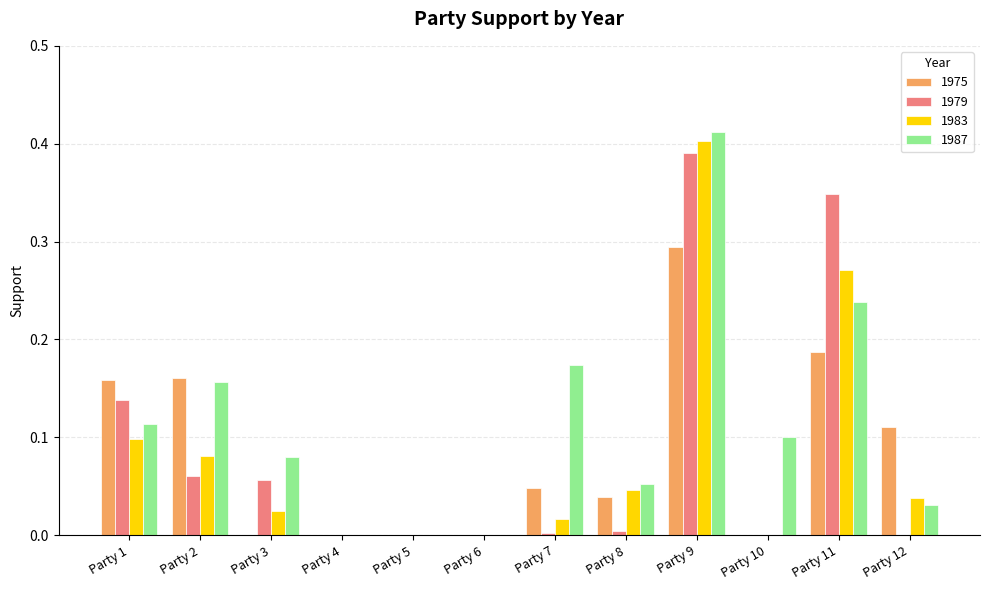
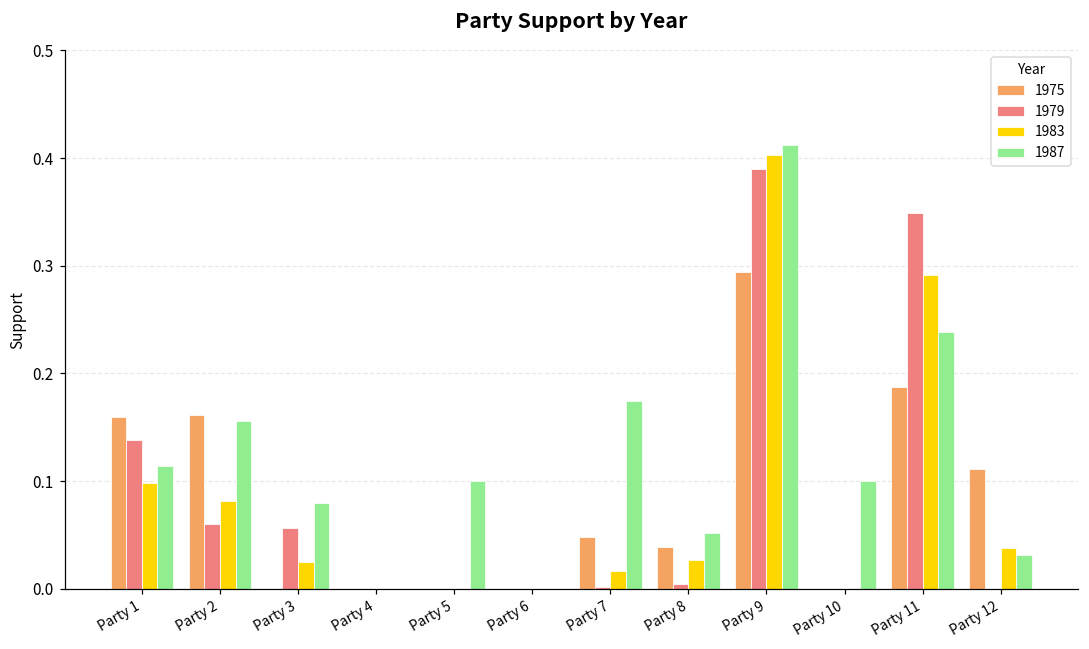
  {
    "1983": {
      "Party 1": 0.10,
      "Party 2": 0.08,
      "Party 3": 0.03,
      "Party 4": 0.00,
      "Party 5": 0.00,
      "Party 6": 0.00,
      "Party 7": 0.02,
-     "Party 8": 0.05,
+     "Party 8": 0.03,
      "Party 9": 0.40,
      "Party 10": 0.00,
-     "Party 11": 0.27,
+     "Party 11": 0.29,
      "Party 12": 0.04
    },
    "1987": {
      "Party 1": 0.11,
      "Party 2": 0.16,
      "Party 3": 0.08,
      "Party 4": 0.0,
-     "Party 5": 0.0,
+     "Party 5": 0.1,
      "Party 6": 0.0,
      "Party 7": 0.17,
      "Party 8": 0.05,
      "Party 9": 0.41,
      "Party 10": 0.1,
      "Party 11": 0.24,
      "Party 12": 0.03
    }
  }
